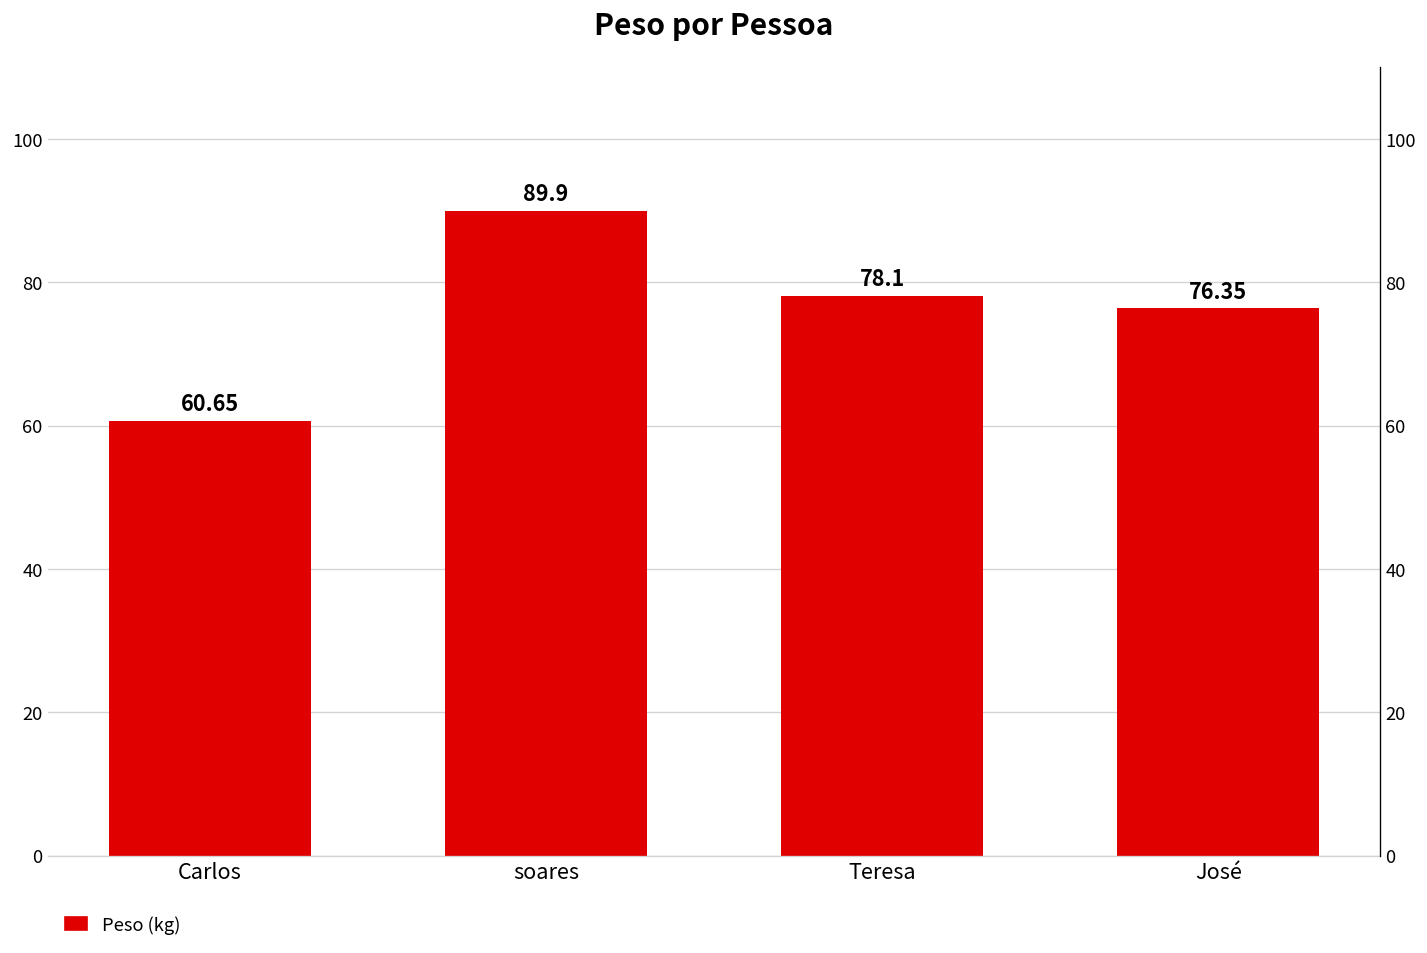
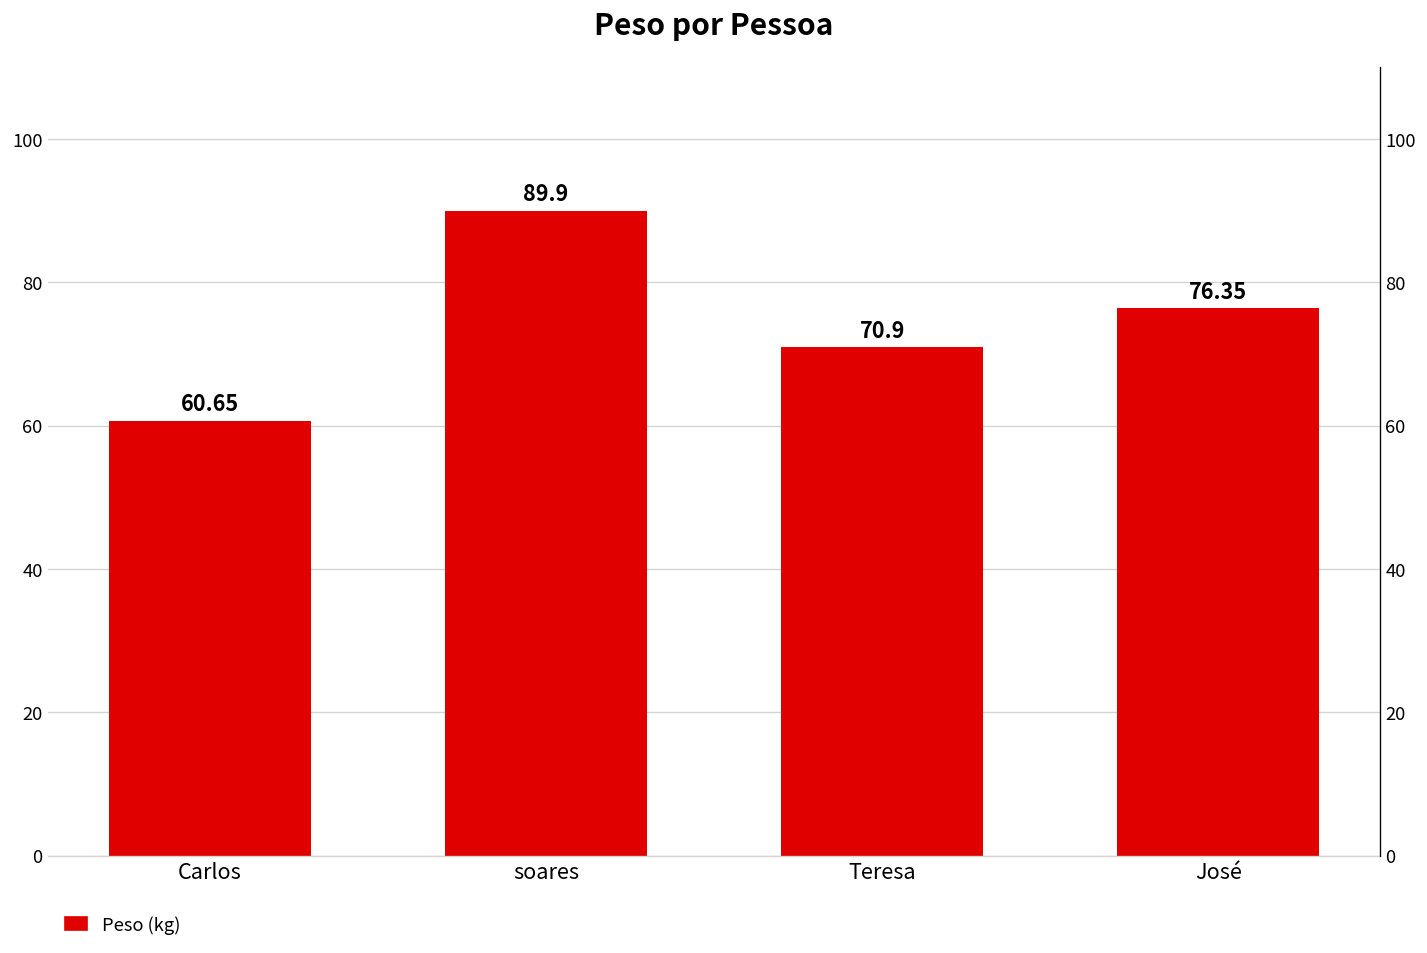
  {
    "Carlos": 60.65,
    "soares": 89.9,
-   "Teresa": 78.1,
+   "Teresa": 70.9,
    "José": 76.35
  }
